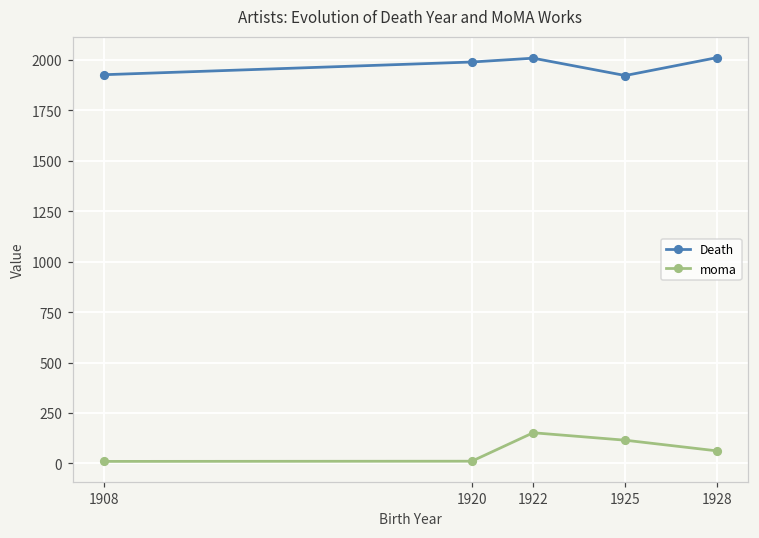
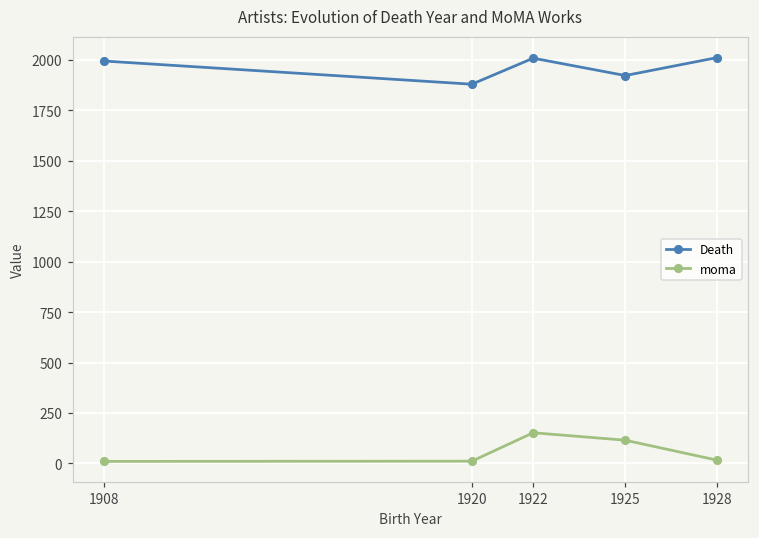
  {
    "Death": {
-     "1908": 1930,
-     "1920": 1990,
+     "1908": 1990,
+     "1920": 1880,
      "1922": 2010,
      "1925": 1920,
      "1928": 2010
    },
    "moma": {
      "1908": 10,
      "1920": 10,
      "1922": 150,
      "1925": 120,
-     "1928": 60
+     "1928": 20
    }
  }
